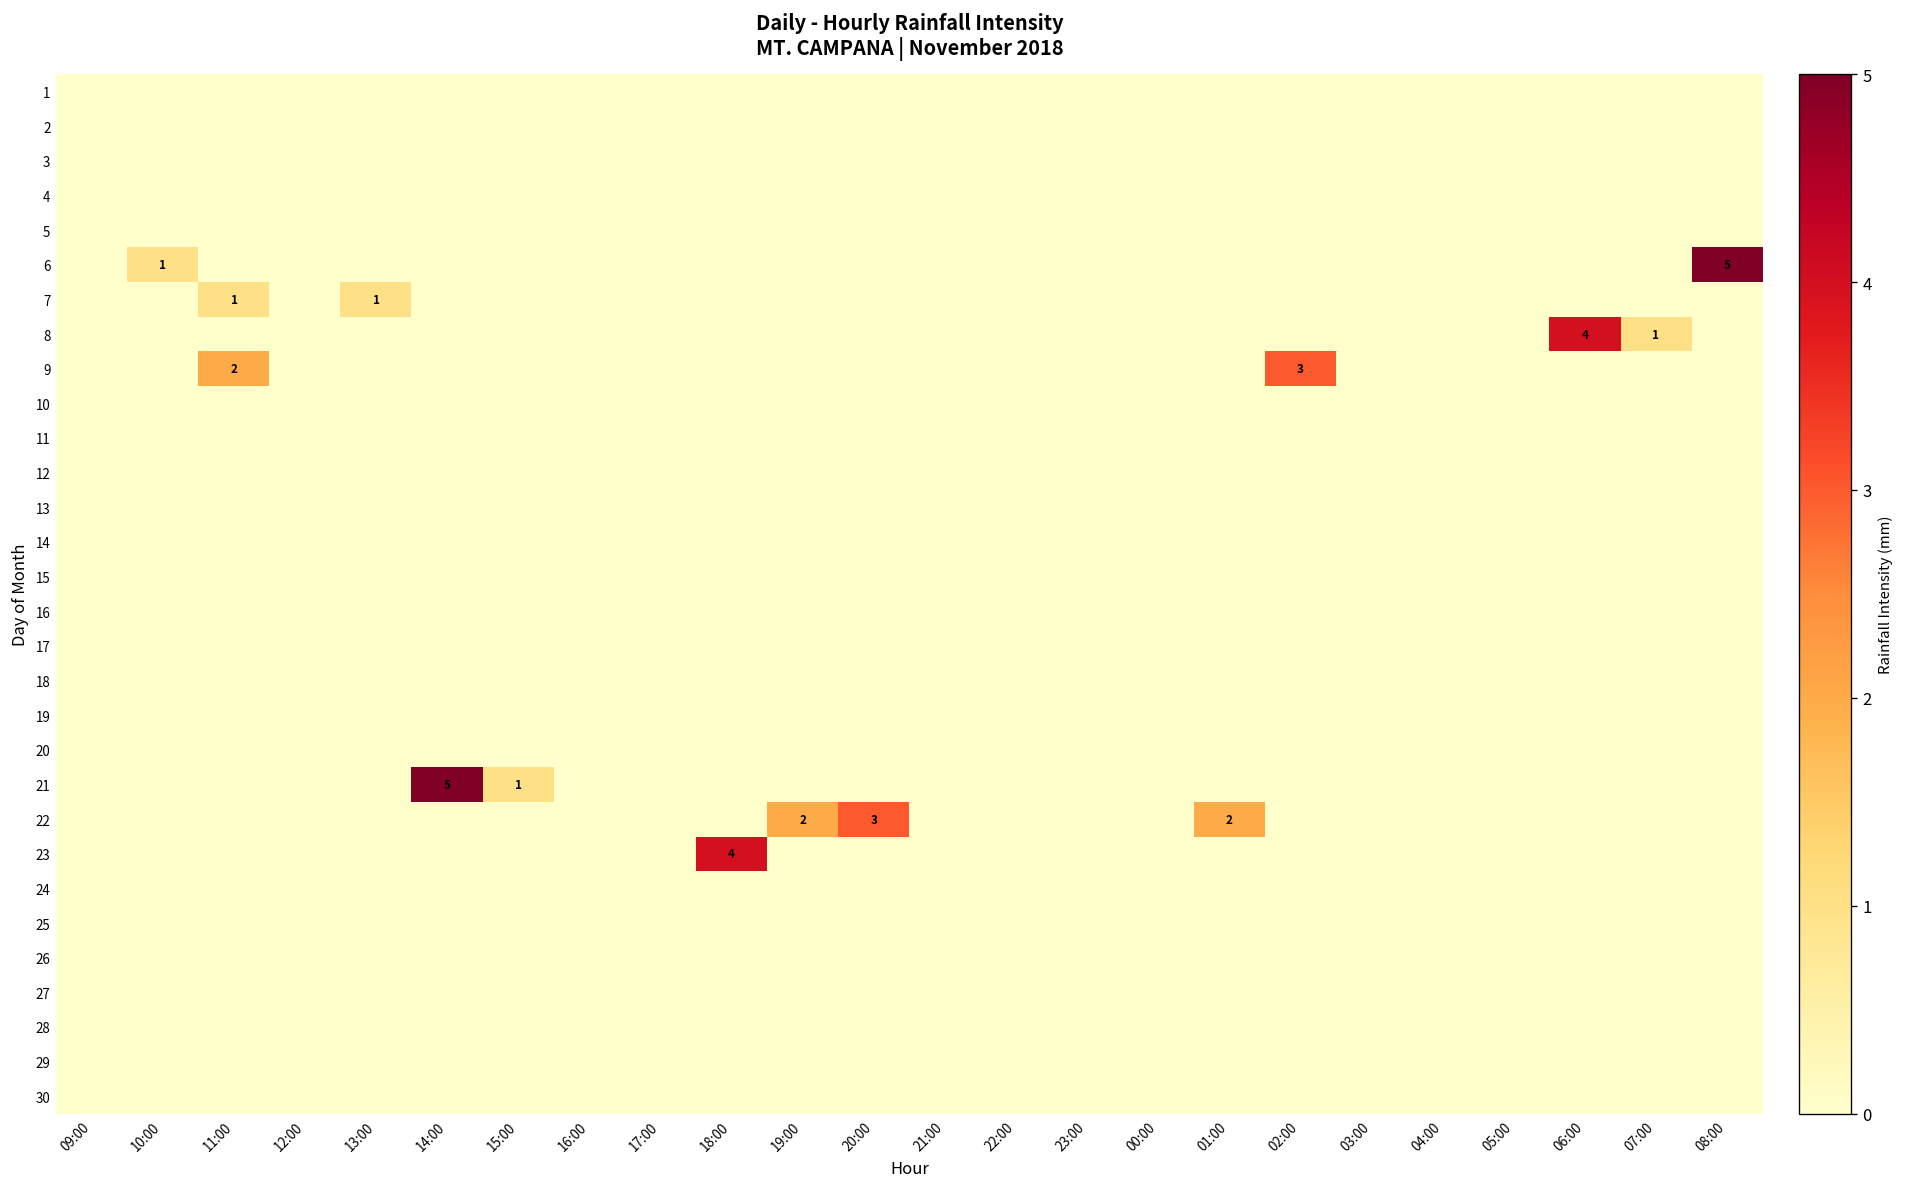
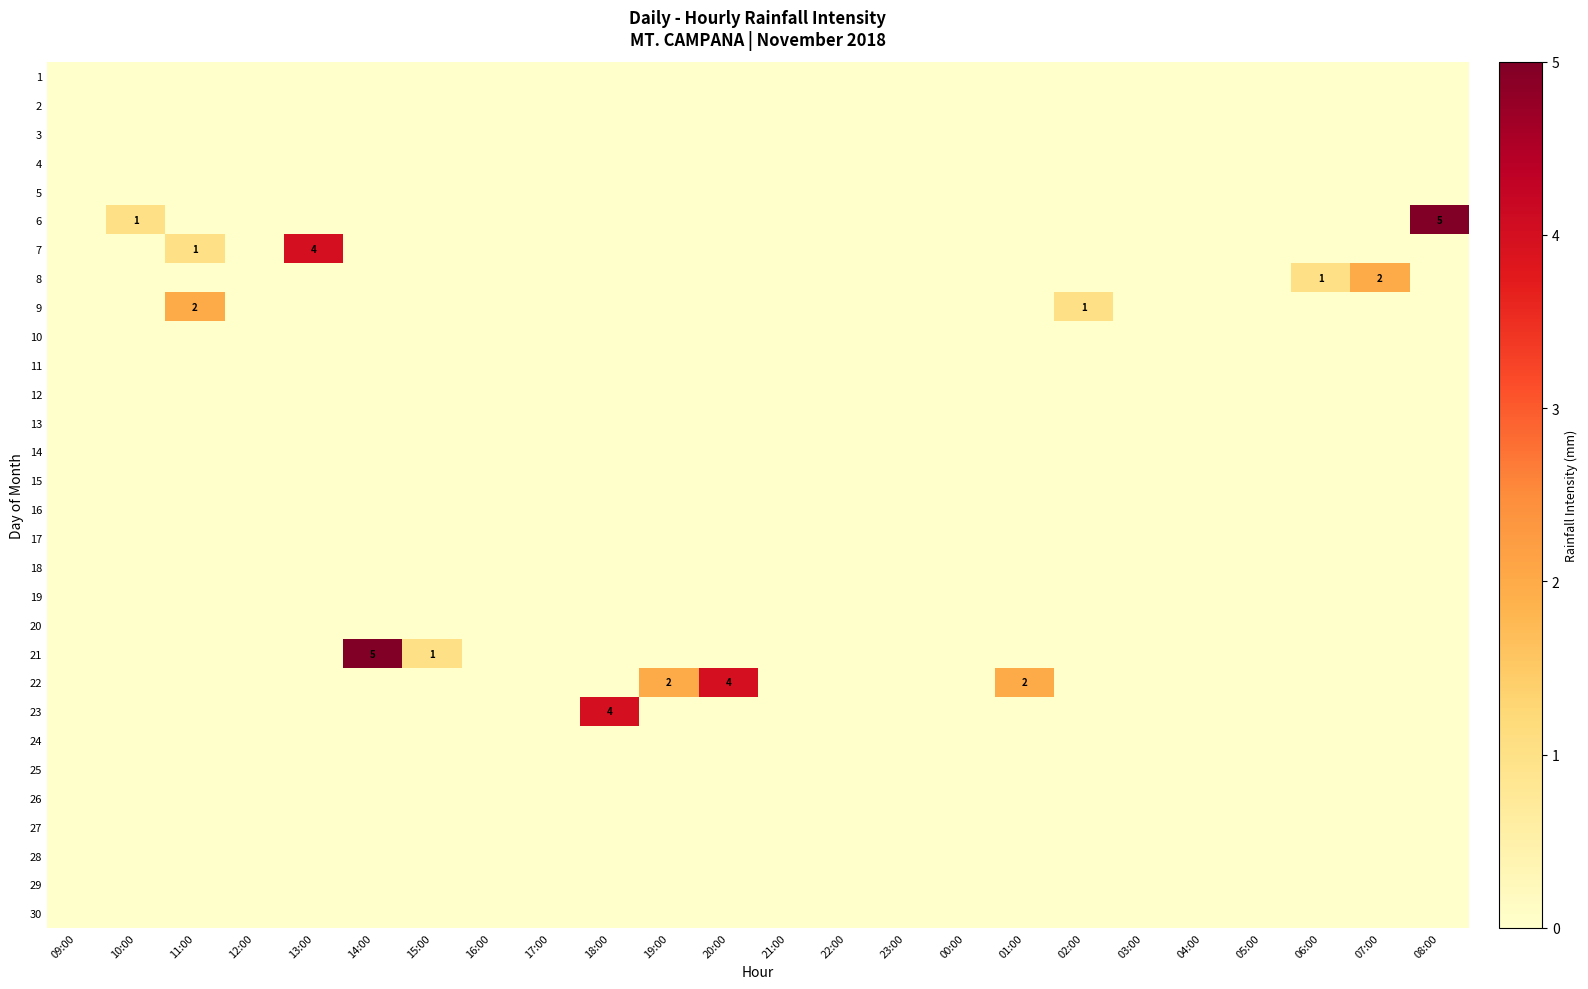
  {
    "6": {
      "10:00": 1,
      "08:00": 5
    },
    "7": {
      "11:00": 1,
-     "13:00": 1
+     "13:00": 4
    },
    "8": {
-     "06:00": 4,
-     "07:00": 1
+     "06:00": 1,
+     "07:00": 2
    },
    "9": {
      "11:00": 2,
-     "02:00": 3
+     "02:00": 1
    },
    "21": {
      "14:00": 5,
      "15:00": 1
    },
    "22": {
      "19:00": 2,
-     "20:00": 3,
+     "20:00": 4,
      "01:00": 2
    },
    "23": {
      "18:00": 4
    }
  }
